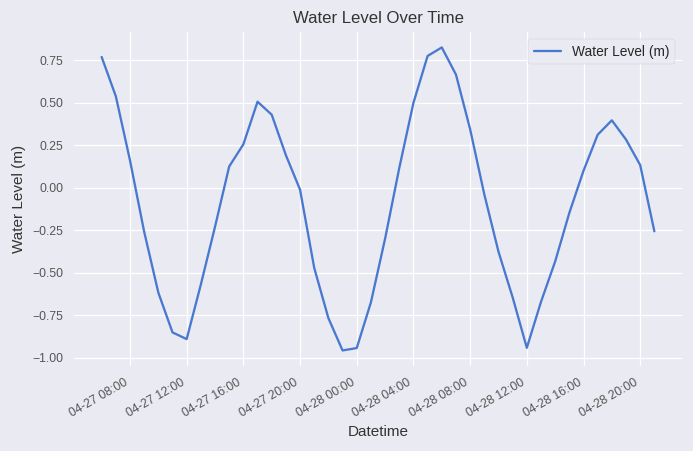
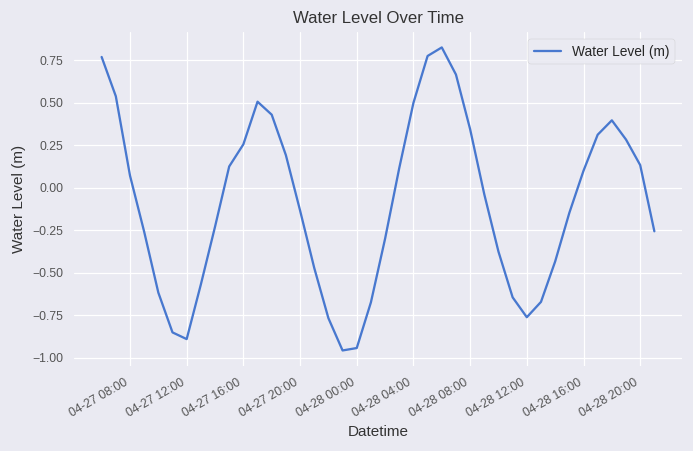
  {
-   "04-27 08:00": 0.16,
+   "04-27 08:00": 0.07,
    "04-27 12:00": -0.89,
    "04-27 16:00": 0.26,
-   "04-27 20:00": -0.01,
+   "04-27 20:00": -0.13,
    "04-28 00:00": -0.94,
    "04-28 04:00": 0.50,
    "04-28 08:00": 0.35,
-   "04-28 12:00": -0.94,
+   "04-28 12:00": -0.76,
    "04-28 16:00": 0.10,
    "04-28 20:00": 0.13
  }
